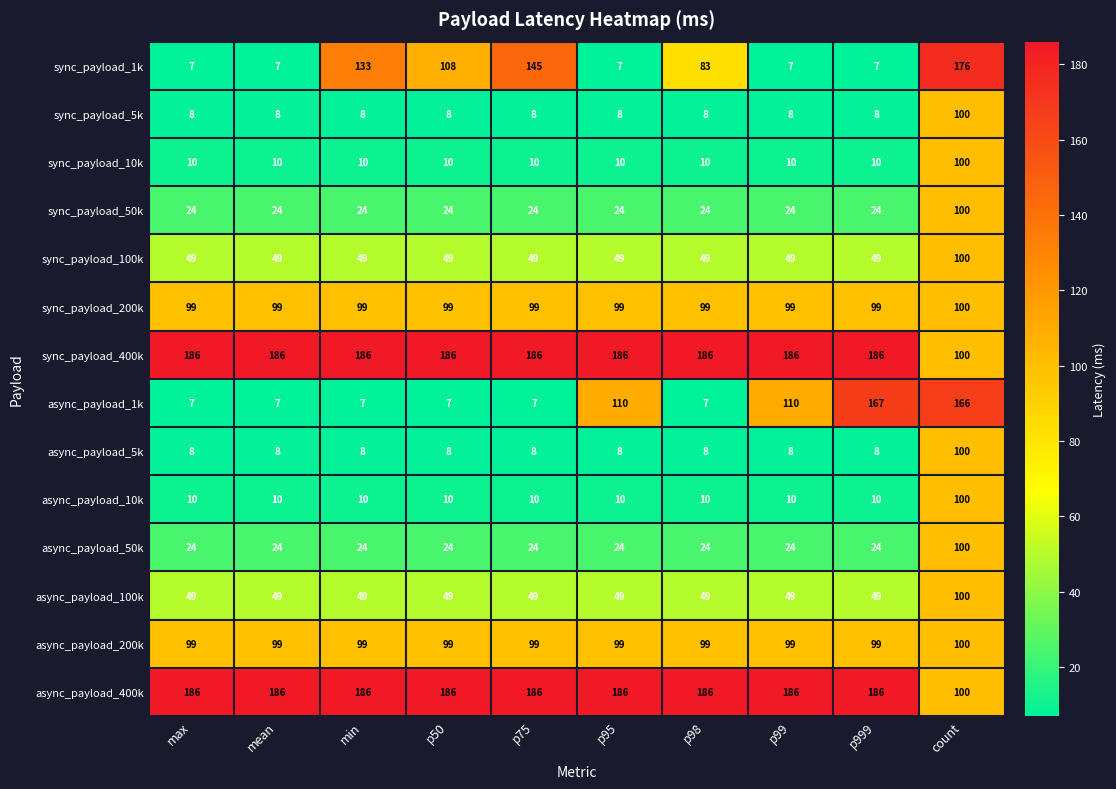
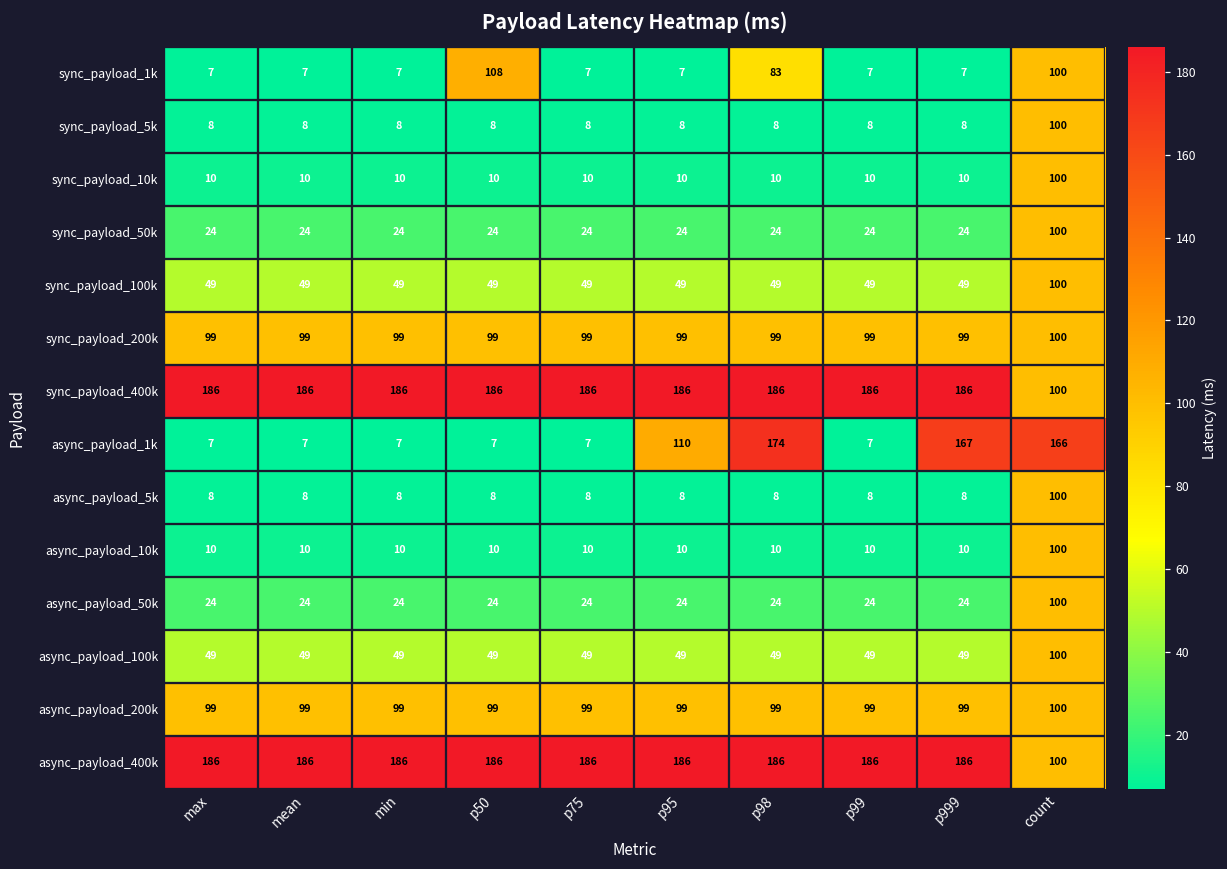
  {
    "sync_payload_1k": {
      "max": 7,
      "mean": 7,
-     "min": 133,
+     "min": 7,
      "p50": 108,
-     "p75": 145,
+     "p75": 7,
      "p95": 7,
      "p98": 83,
      "p99": 7,
      "p999": 7,
-     "count": 176
+     "count": 100
    },
    "sync_payload_5k": {
      "max": 8,
      "mean": 8,
      "min": 8,
      "p50": 8,
      "p75": 8,
      "p95": 8,
      "p98": 8,
      "p99": 8,
      "p999": 8,
      "count": 100
    },
    "sync_payload_10k": {
      "max": 10,
      "mean": 10,
      "min": 10,
      "p50": 10,
      "p75": 10,
      "p95": 10,
      "p98": 10,
      "p99": 10,
      "p999": 10,
      "count": 100
    },
    "sync_payload_50k": {
      "max": 24,
      "mean": 24,
      "min": 24,
      "p50": 24,
      "p75": 24,
      "p95": 24,
      "p98": 24,
      "p99": 24,
      "p999": 24,
      "count": 100
    },
    "sync_payload_100k": {
      "max": 49,
      "mean": 49,
      "min": 49,
      "p50": 49,
      "p75": 49,
      "p95": 49,
      "p98": 49,
      "p99": 49,
      "p999": 49,
      "count": 100
    },
    "sync_payload_200k": {
      "max": 99,
      "mean": 99,
      "min": 99,
      "p50": 99,
      "p75": 99,
      "p95": 99,
      "p98": 99,
      "p99": 99,
      "p999": 99,
      "count": 100
    },
    "sync_payload_400k": {
      "max": 186,
      "mean": 186,
      "min": 186,
      "p50": 186,
      "p75": 186,
      "p95": 186,
      "p98": 186,
      "p99": 186,
      "p999": 186,
      "count": 100
    },
    "async_payload_1k": {
      "max": 7,
      "mean": 7,
      "min": 7,
      "p50": 7,
      "p75": 7,
      "p95": 110,
-     "p98": 7,
-     "p99": 110,
+     "p98": 174,
+     "p99": 7,
      "p999": 167,
      "count": 166
    },
    "async_payload_5k": {
      "max": 8,
      "mean": 8,
      "min": 8,
      "p50": 8,
      "p75": 8,
      "p95": 8,
      "p98": 8,
      "p99": 8,
      "p999": 8,
      "count": 100
    },
    "async_payload_10k": {
      "max": 10,
      "mean": 10,
      "min": 10,
      "p50": 10,
      "p75": 10,
      "p95": 10,
      "p98": 10,
      "p99": 10,
      "p999": 10,
      "count": 100
    },
    "async_payload_50k": {
      "max": 24,
      "mean": 24,
      "min": 24,
      "p50": 24,
      "p75": 24,
      "p95": 24,
      "p98": 24,
      "p99": 24,
      "p999": 24,
      "count": 100
    },
    "async_payload_100k": {
      "max": 49,
      "mean": 49,
      "min": 49,
      "p50": 49,
      "p75": 49,
      "p95": 49,
      "p98": 49,
      "p99": 49,
      "p999": 49,
      "count": 100
    },
    "async_payload_200k": {
      "max": 99,
      "mean": 99,
      "min": 99,
      "p50": 99,
      "p75": 99,
      "p95": 99,
      "p98": 99,
      "p99": 99,
      "p999": 99,
      "count": 100
    },
    "async_payload_400k": {
      "max": 186,
      "mean": 186,
      "min": 186,
      "p50": 186,
      "p75": 186,
      "p95": 186,
      "p98": 186,
      "p99": 186,
      "p999": 186,
      "count": 100
    }
  }
